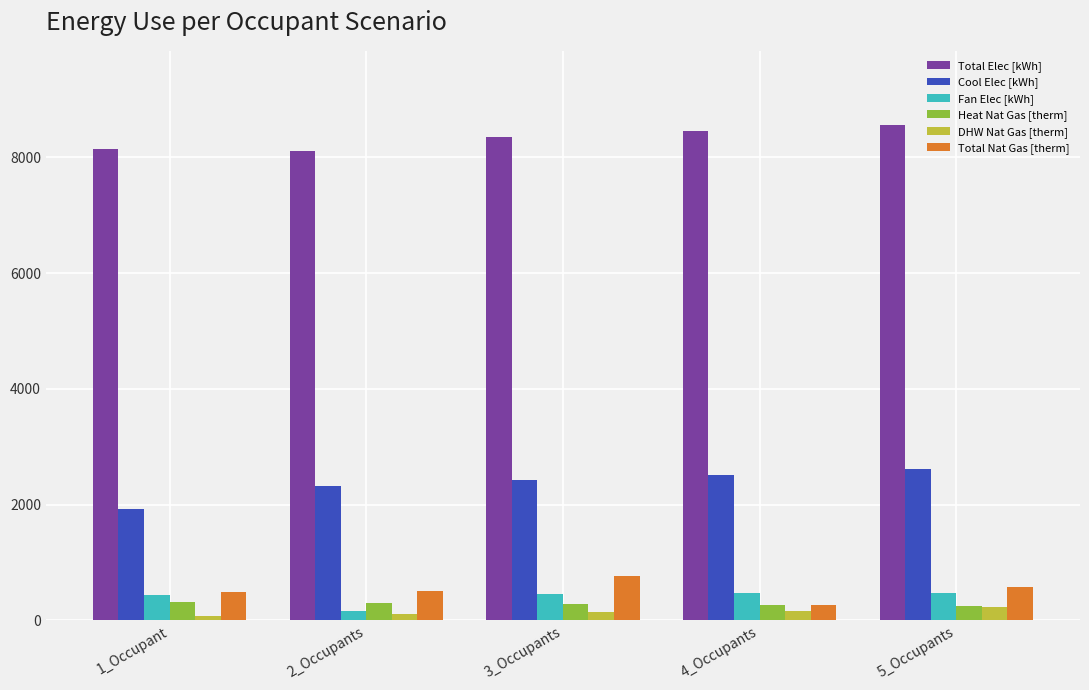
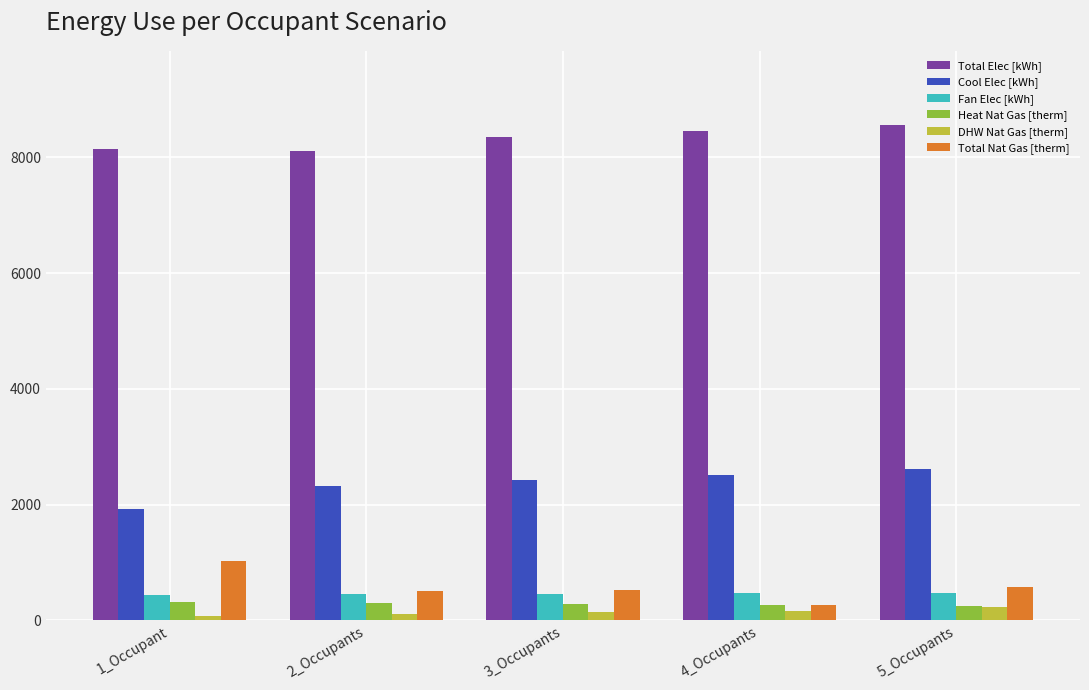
  {
    "Total Elec [kWh]": {
      "1_Occupant": 8100,
      "2_Occupants": 8100,
      "3_Occupants": 8300,
      "4_Occupants": 8500,
      "5_Occupants": 8600
    },
    "Cool Elec [kWh]": {
      "1_Occupant": 1900,
      "2_Occupants": 2300,
      "3_Occupants": 2400,
      "4_Occupants": 2500,
      "5_Occupants": 2600
    },
    "Fan Elec [kWh]": {
      "1_Occupant": 400,
-     "2_Occupants": 200,
+     "2_Occupants": 500,
      "3_Occupants": 500,
      "4_Occupants": 500,
      "5_Occupants": 500
    },
    "Total Nat Gas [therm]": {
-     "1_Occupant": 500,
+     "1_Occupant": 1000,
      "2_Occupants": 500,
-     "3_Occupants": 800,
+     "3_Occupants": 500,
      "4_Occupants": 300,
      "5_Occupants": 600
    }
  }
